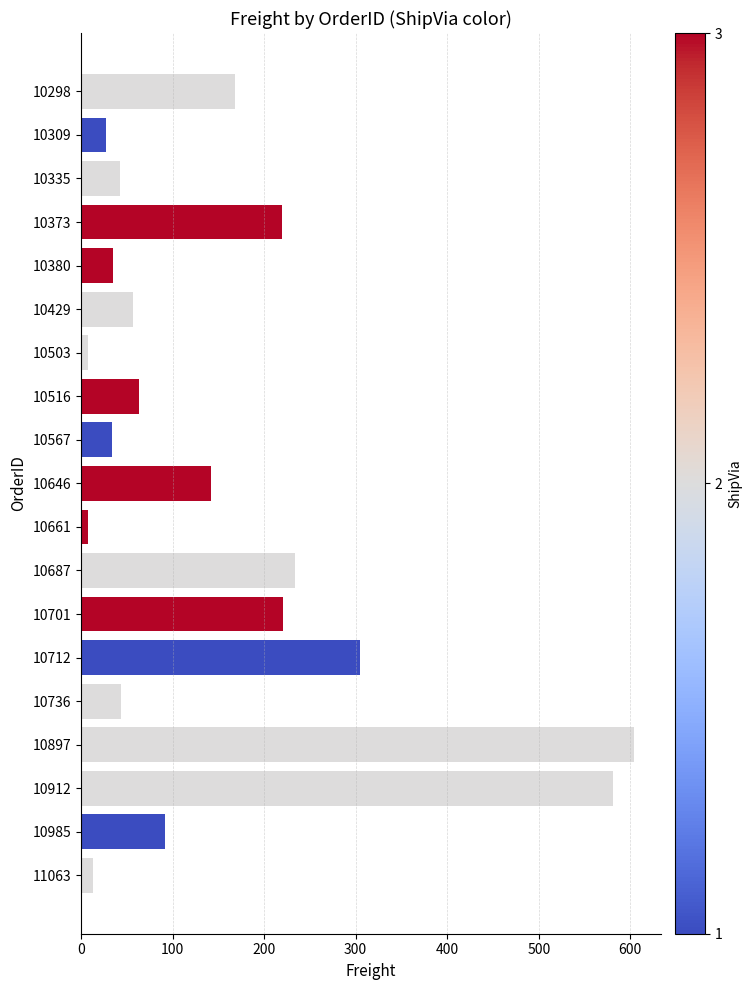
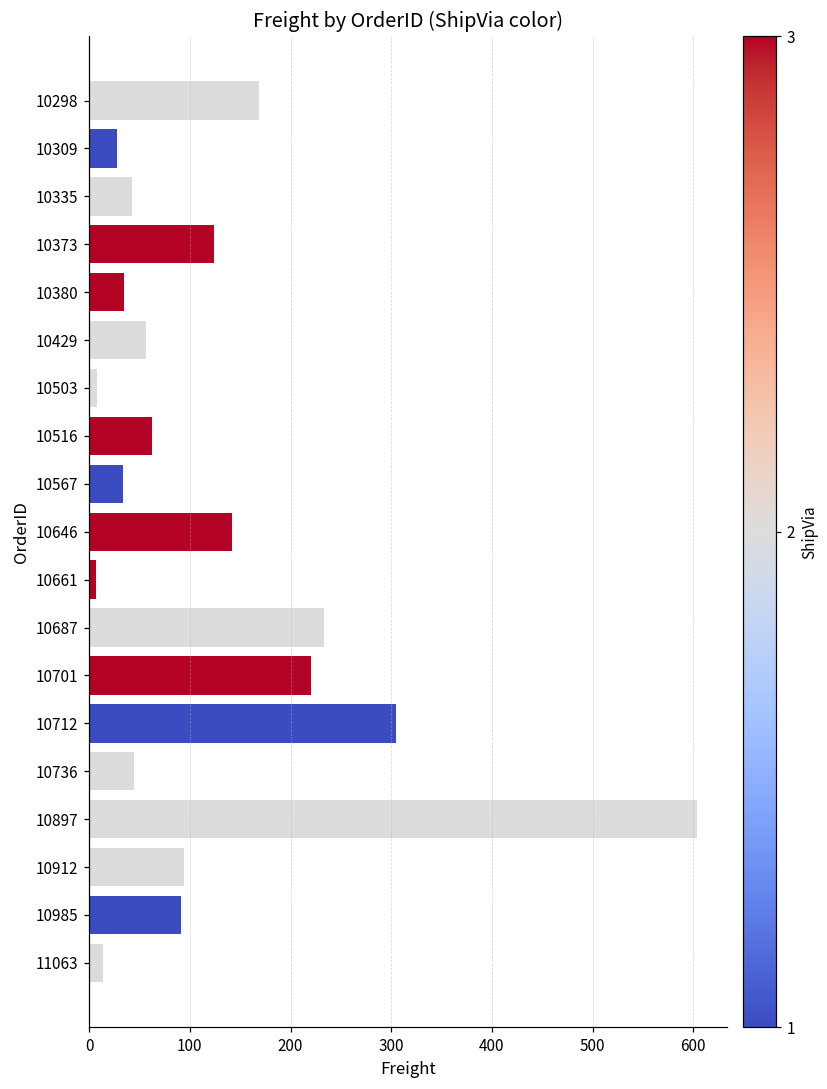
  {
    "10298": 170,
    "10309": 30,
    "10335": 40,
-   "10373": 220,
+   "10373": 120,
    "10380": 40,
    "10429": 60,
    "10503": 10,
    "10516": 60,
    "10567": 30,
    "10646": 140,
    "10661": 10,
    "10687": 230,
    "10701": 220,
    "10712": 300,
    "10736": 40,
    "10897": 600,
-   "10912": 580,
+   "10912": 90,
    "10985": 90,
    "11063": 10
  }
